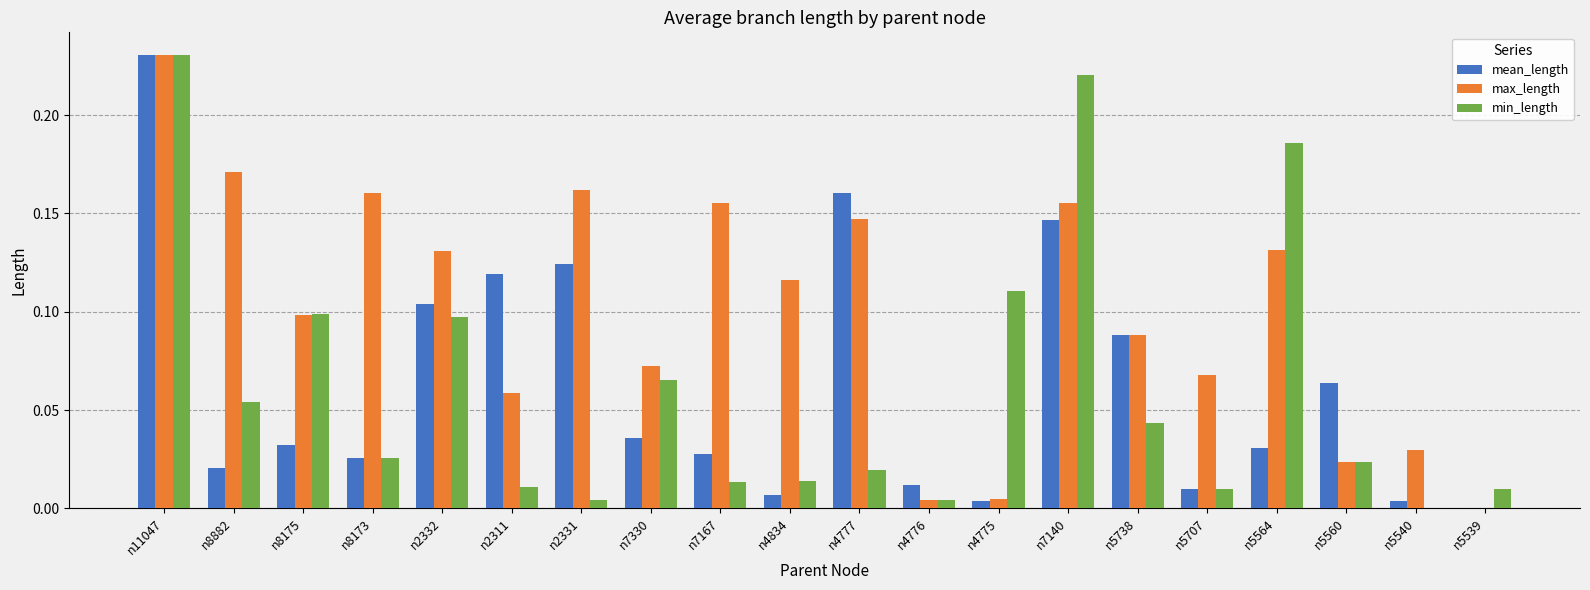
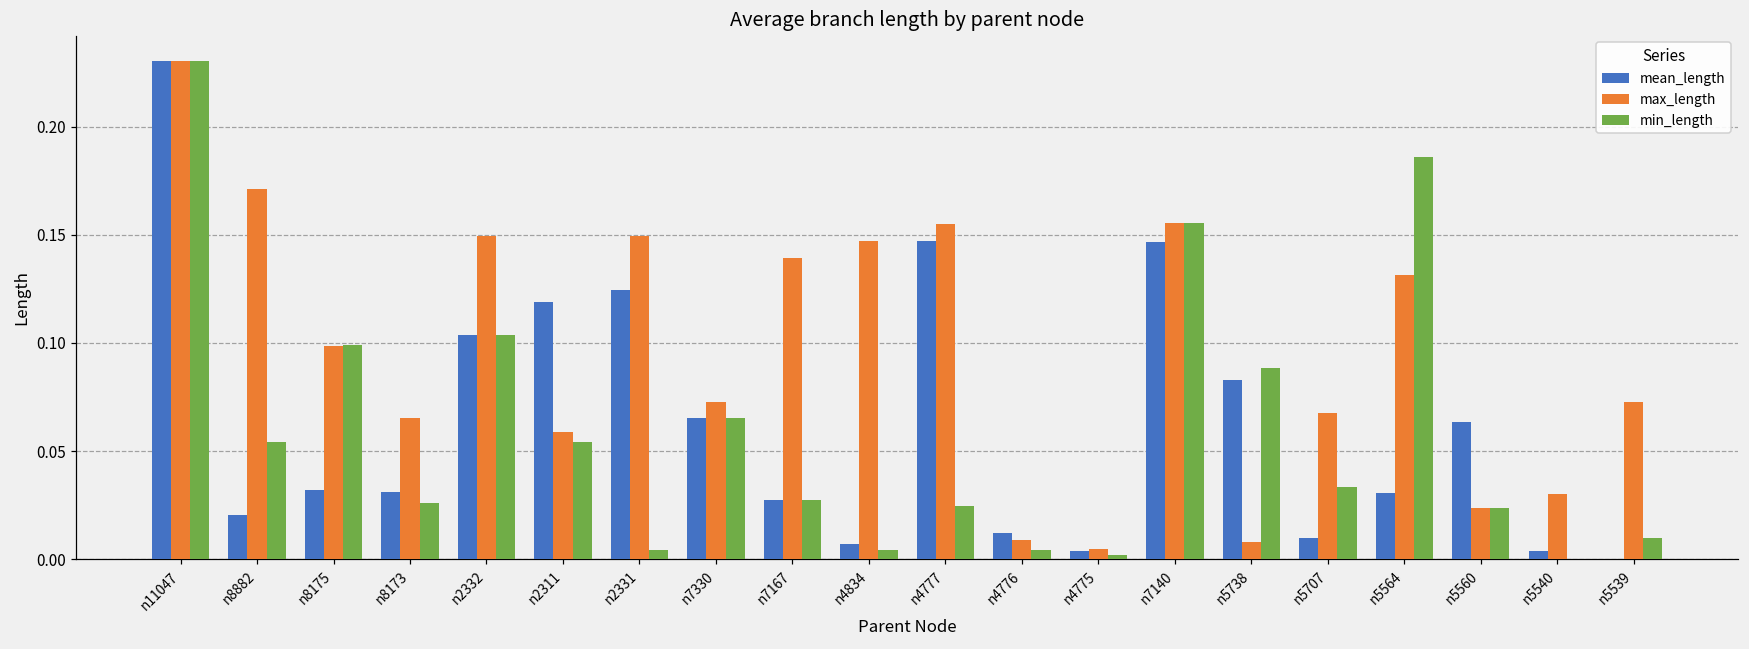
  {
    "mean_length": {
      "n11047": 0.231,
      "n8882": 0.021,
      "n8175": 0.032,
-     "n8173": 0.026,
+     "n8173": 0.031,
      "n2332": 0.104,
      "n2311": 0.119,
      "n2331": 0.124,
-     "n7330": 0.036,
+     "n7330": 0.065,
      "n7167": 0.027,
      "n4834": 0.007,
-     "n4777": 0.160,
+     "n4777": 0.147,
      "n4776": 0.012,
      "n4775": 0.004,
      "n7140": 0.147,
-     "n5738": 0.088,
+     "n5738": 0.083,
      "n5707": 0.010,
      "n5564": 0.031,
      "n5560": 0.064,
      "n5540": 0.004
    },
    "max_length": {
      "n11047": 0.231,
      "n8882": 0.171,
      "n8175": 0.098,
-     "n8173": 0.160,
-     "n2332": 0.131,
+     "n8173": 0.065,
+     "n2332": 0.150,
      "n2311": 0.059,
-     "n2331": 0.162,
+     "n2331": 0.150,
      "n7330": 0.073,
-     "n7167": 0.155,
-     "n4834": 0.116,
-     "n4777": 0.147,
-     "n4776": 0.004,
+     "n7167": 0.139,
+     "n4834": 0.147,
+     "n4777": 0.155,
+     "n4776": 0.009,
      "n4775": 0.005,
      "n7140": 0.155,
-     "n5738": 0.088,
+     "n5738": 0.008,
      "n5707": 0.068,
      "n5564": 0.132,
      "n5560": 0.024,
      "n5540": 0.030,
-     "n5539": 0.000
+     "n5539": 0.073
    },
    "min_length": {
      "n11047": 0.231,
      "n8882": 0.054,
      "n8175": 0.099,
      "n8173": 0.026,
-     "n2332": 0.097,
-     "n2311": 0.011,
+     "n2332": 0.104,
+     "n2311": 0.054,
      "n2331": 0.004,
      "n7330": 0.065,
-     "n7167": 0.013,
-     "n4834": 0.014,
-     "n4777": 0.019,
+     "n7167": 0.027,
+     "n4834": 0.004,
+     "n4777": 0.025,
      "n4776": 0.004,
-     "n4775": 0.111,
-     "n7140": 0.221,
-     "n5738": 0.044,
-     "n5707": 0.010,
+     "n4775": 0.002,
+     "n7140": 0.155,
+     "n5738": 0.088,
+     "n5707": 0.034,
      "n5564": 0.186,
      "n5560": 0.024,
      "n5539": 0.010
    }
  }
